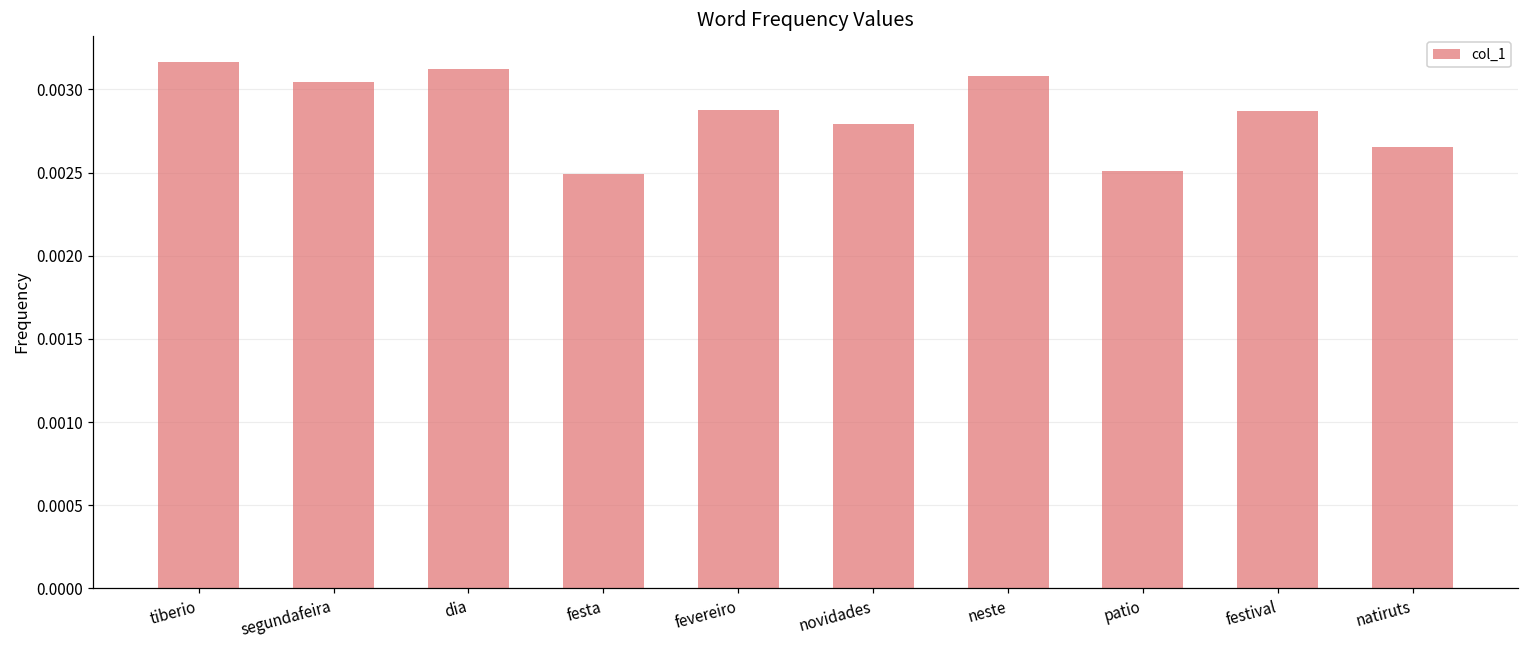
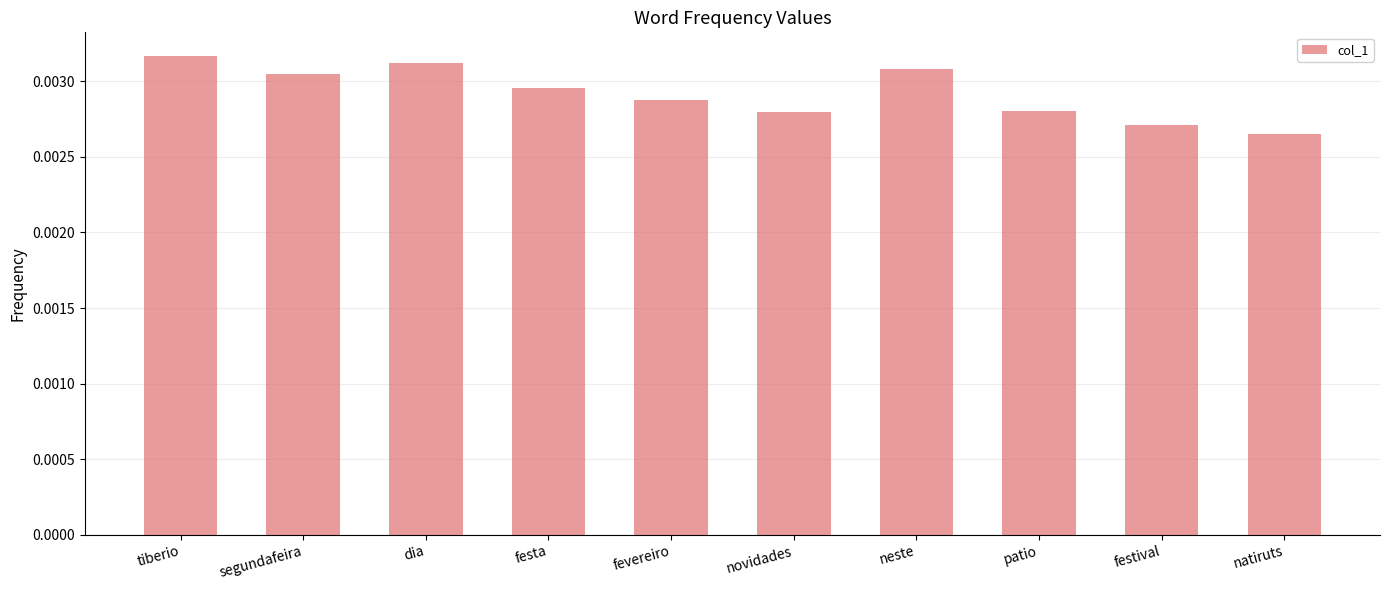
  {
    "tiberio": 0.00317,
    "segundafeira": 0.00305,
    "dia": 0.00312,
-   "festa": 0.00249,
+   "festa": 0.00295,
    "fevereiro": 0.00288,
    "novidades": 0.00279,
    "neste": 0.00308,
-   "patio": 0.00251,
-   "festival": 0.00287,
+   "patio": 0.00280,
+   "festival": 0.00271,
    "natiruts": 0.00265
  }
